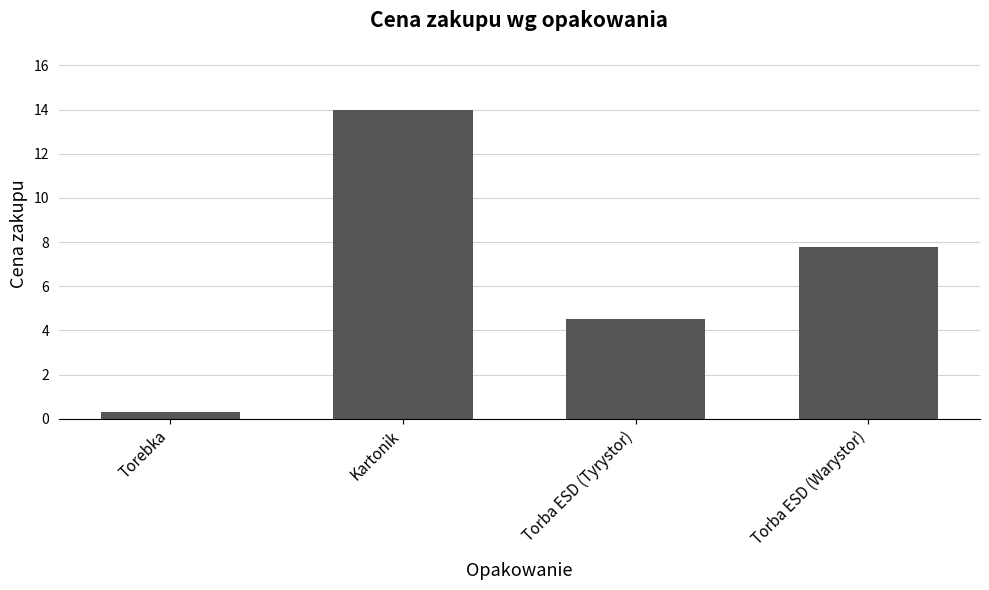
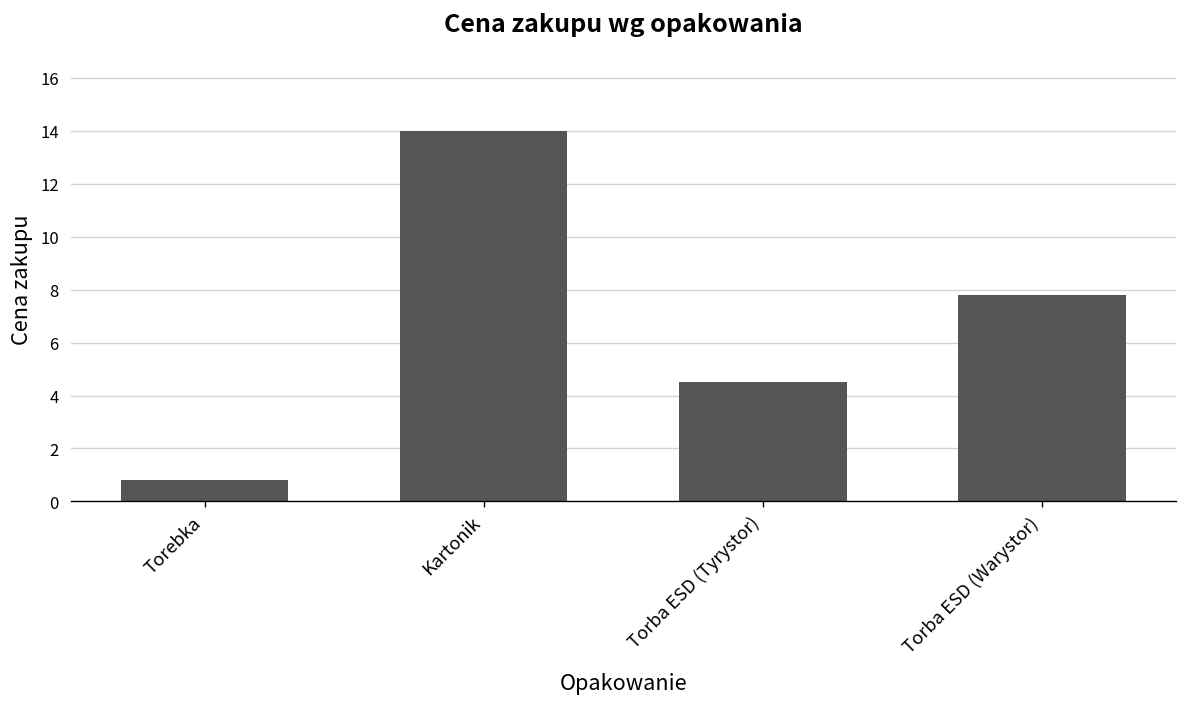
  {
-   "Torebka": 0.3,
+   "Torebka": 0.8,
    "Kartonik": 14.0,
    "Torba ESD (Tyrystor)": 4.5,
    "Torba ESD (Warystor)": 7.8
  }
